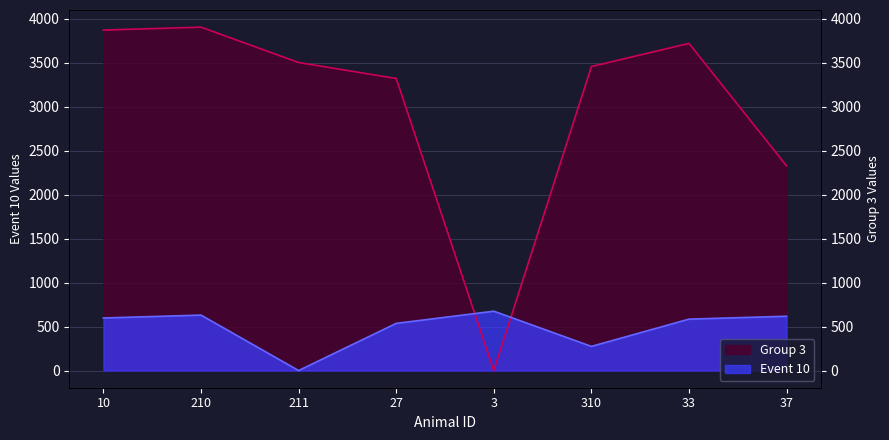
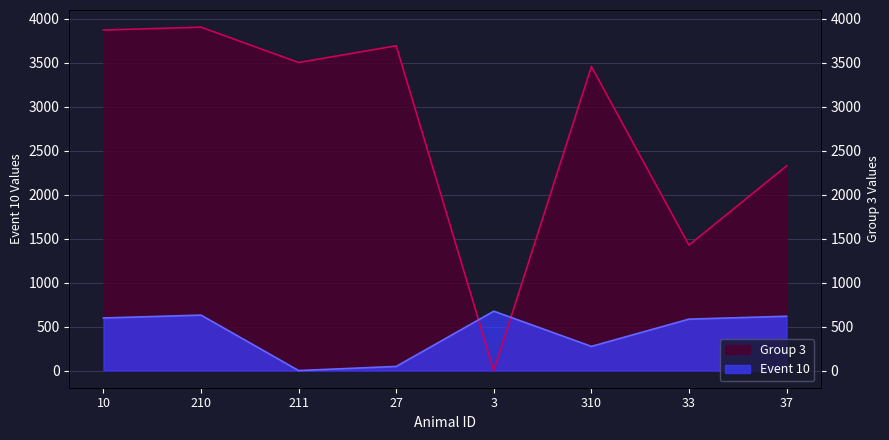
  {
    "Group 3": {
      "10": 3900,
      "210": 3900,
      "211": 3500,
-     "27": 3300,
+     "27": 3700,
      "3": 0,
      "310": 3500,
-     "33": 3700,
+     "33": 1400,
      "37": 2300
    },
    "Event 10": {
      "10": 600,
      "210": 600,
      "211": 0,
-     "27": 500,
+     "27": 0,
      "3": 700,
      "310": 300,
      "33": 600,
      "37": 600
    }
  }
